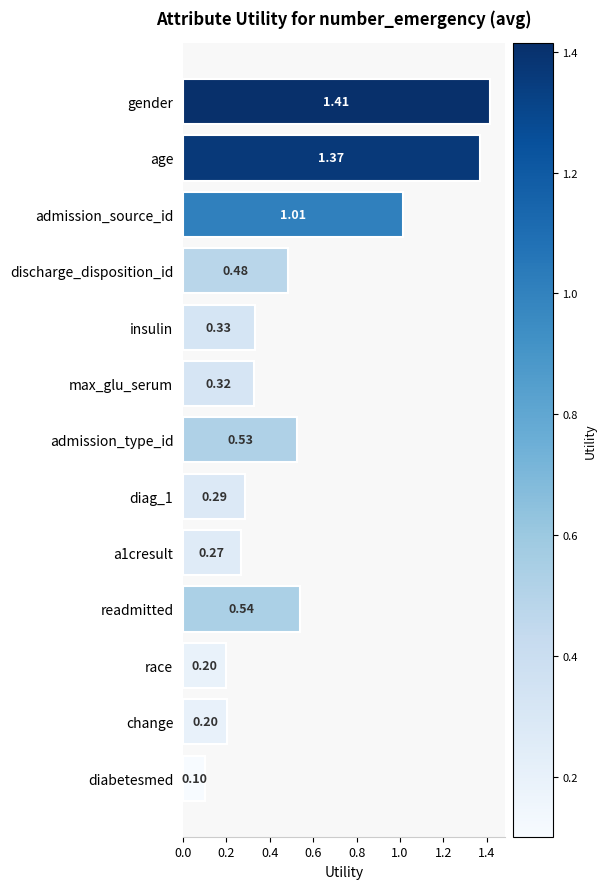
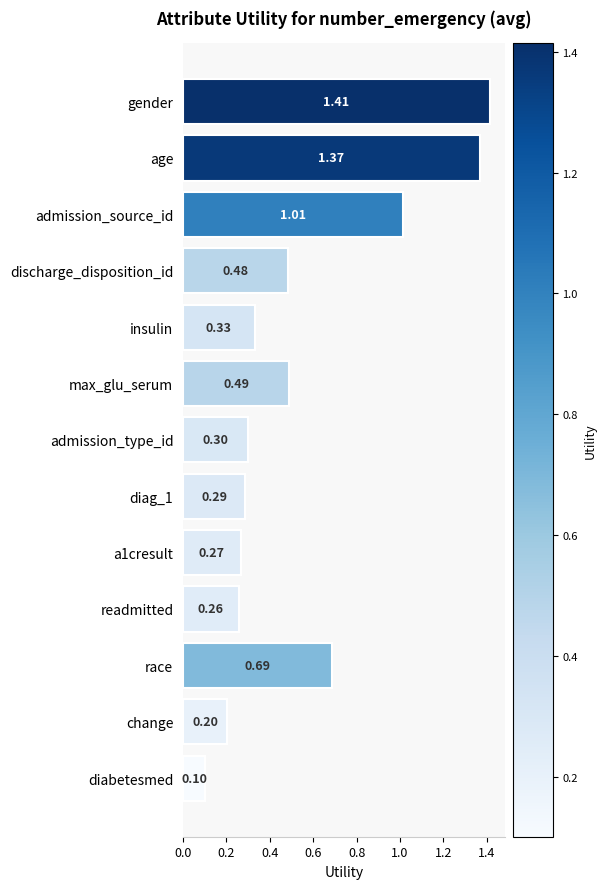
  {
    "gender": 1.41,
    "age": 1.37,
    "admission_source_id": 1.01,
    "discharge_disposition_id": 0.48,
    "insulin": 0.33,
-   "max_glu_serum": 0.32,
-   "admission_type_id": 0.53,
+   "max_glu_serum": 0.49,
+   "admission_type_id": 0.30,
    "diag_1": 0.29,
    "a1cresult": 0.27,
-   "readmitted": 0.54,
-   "race": 0.20,
+   "readmitted": 0.26,
+   "race": 0.69,
    "change": 0.20,
    "diabetesmed": 0.10
  }
